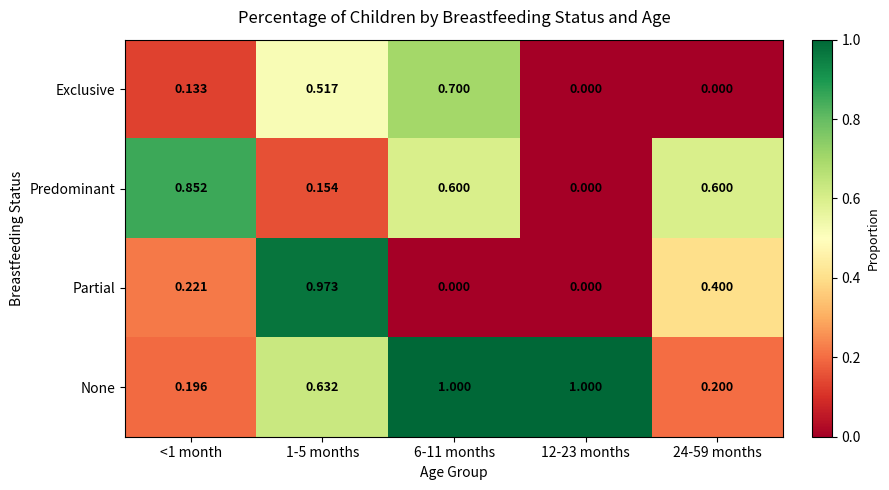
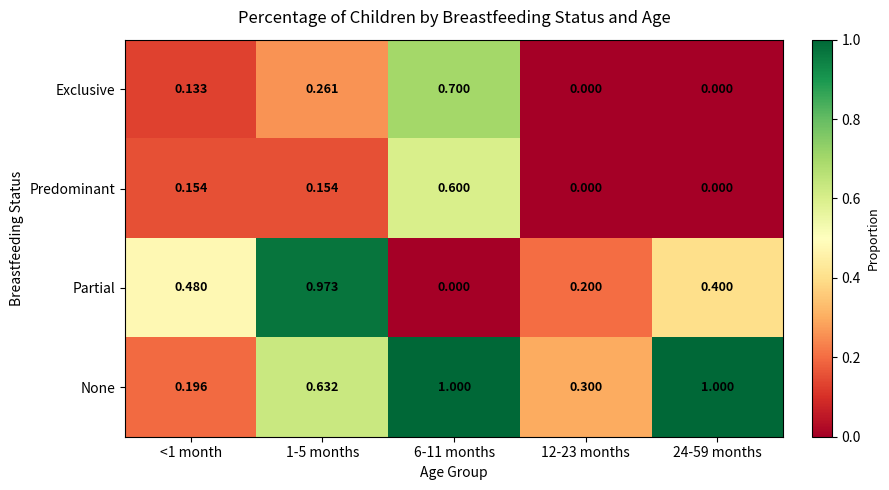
  {
    "Exclusive": {
      "<1 month": 0.133,
-     "1-5 months": 0.517,
+     "1-5 months": 0.261,
      "6-11 months": 0.700,
      "12-23 months": 0.000,
      "24-59 months": 0.000
    },
    "Predominant": {
-     "<1 month": 0.852,
+     "<1 month": 0.154,
      "1-5 months": 0.154,
      "6-11 months": 0.600,
      "12-23 months": 0.000,
-     "24-59 months": 0.600
+     "24-59 months": 0.000
    },
    "Partial": {
-     "<1 month": 0.221,
+     "<1 month": 0.480,
      "1-5 months": 0.973,
      "6-11 months": 0.000,
-     "12-23 months": 0.000,
+     "12-23 months": 0.200,
      "24-59 months": 0.400
    },
    "None": {
      "<1 month": 0.196,
      "1-5 months": 0.632,
      "6-11 months": 1.000,
-     "12-23 months": 1.000,
-     "24-59 months": 0.200
+     "12-23 months": 0.300,
+     "24-59 months": 1.000
    }
  }
